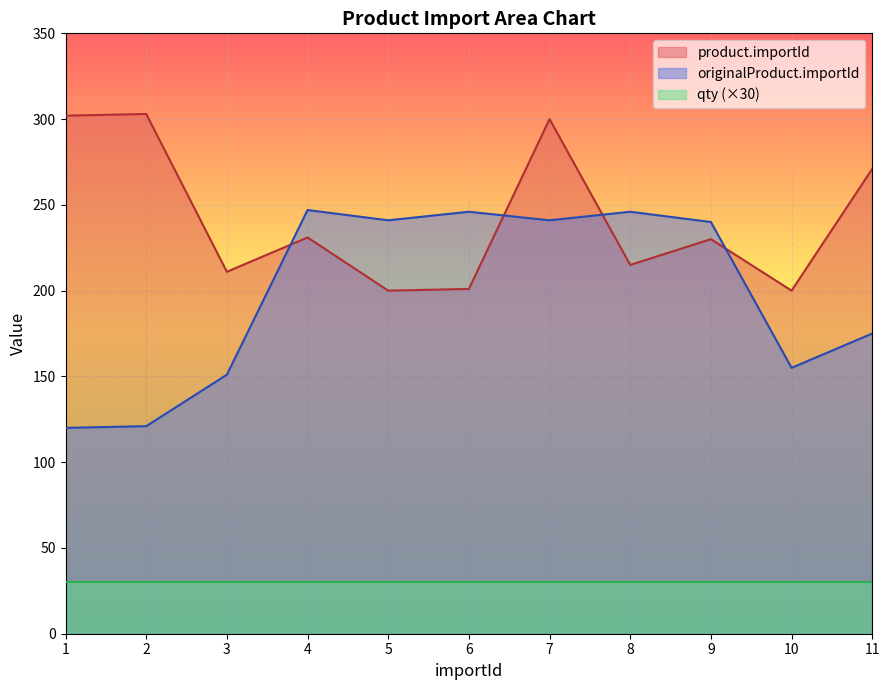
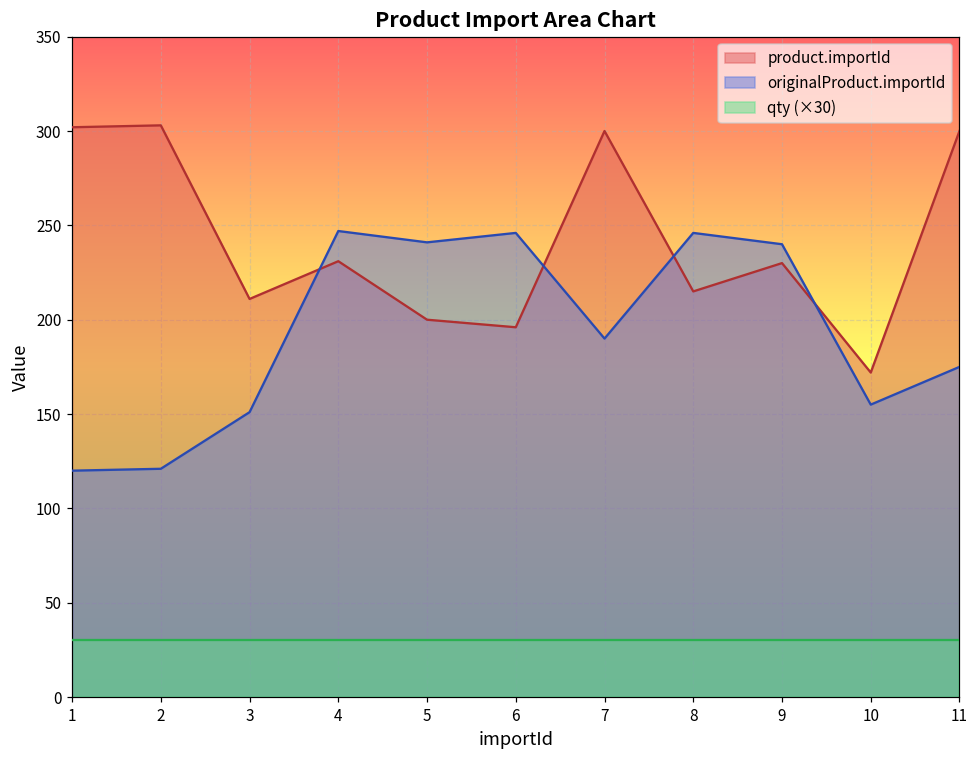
  {
    "product.importId": {
      "1": 302,
      "2": 303,
      "3": 211,
      "4": 231,
      "5": 200,
-     "6": 201,
+     "6": 196,
      "7": 300,
      "8": 215,
      "9": 230,
-     "10": 200,
-     "11": 271
+     "10": 172,
+     "11": 300
    },
    "originalProduct.importId": {
      "1": 120,
      "2": 121,
      "3": 151,
      "4": 247,
      "5": 241,
      "6": 246,
-     "7": 241,
+     "7": 190,
      "8": 246,
      "9": 240,
      "10": 155,
      "11": 175
    },
    "qty (×30)": {
      "1": 30,
      "2": 30,
      "3": 30,
      "4": 30,
      "5": 30,
      "6": 30,
      "7": 30,
      "8": 30,
      "9": 30,
      "10": 30,
      "11": 30
    }
  }
